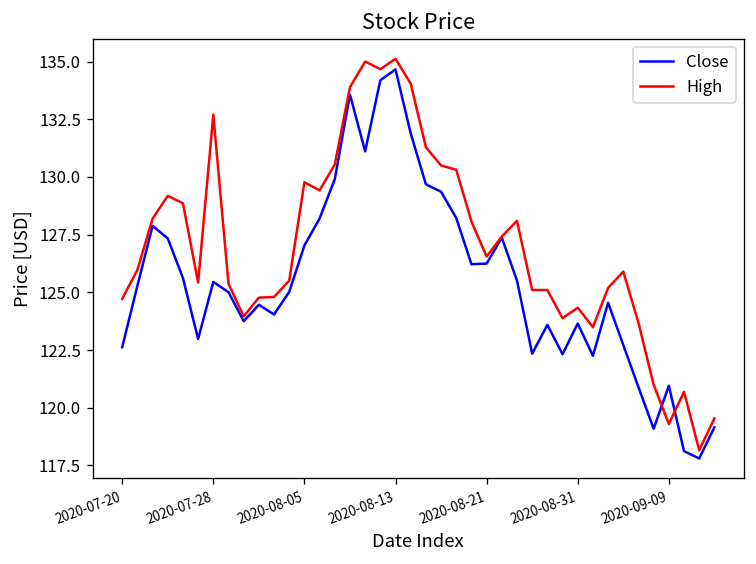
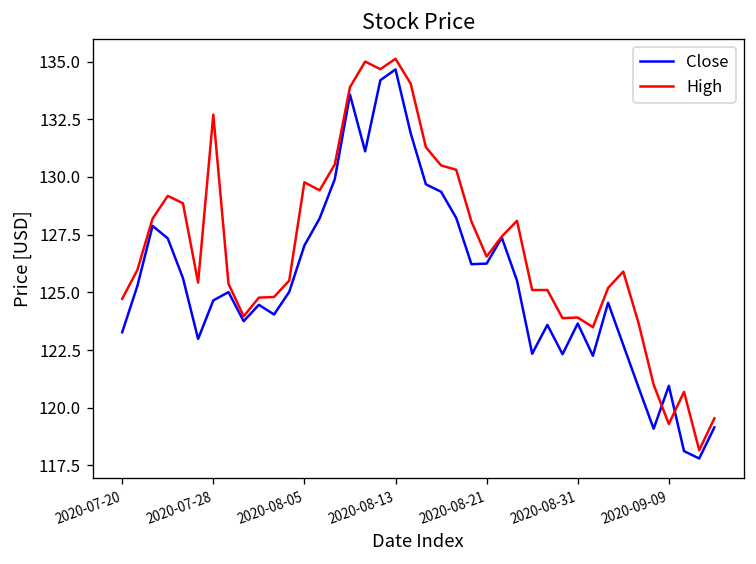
  {
    "Close": {
-     "2020-07-20": 122.6,
-     "2020-07-28": 125.5,
+     "2020-07-20": 123.3,
+     "2020-07-28": 124.7,
      "2020-08-05": 127.0,
      "2020-08-13": 134.7,
      "2020-08-21": 126.2,
      "2020-08-31": 123.7,
      "2020-09-09": 120.9
    },
    "High": {
      "2020-07-20": 124.7,
      "2020-07-28": 132.7,
      "2020-08-05": 129.8,
      "2020-08-13": 135.1,
      "2020-08-21": 126.6,
-     "2020-08-31": 124.3,
+     "2020-08-31": 123.9,
      "2020-09-09": 119.3
    }
  }
